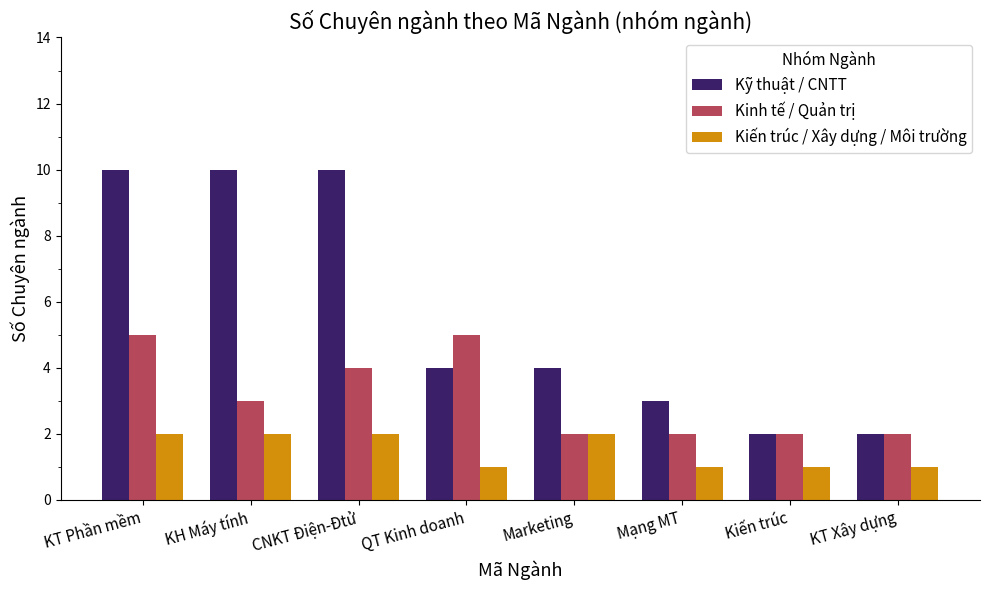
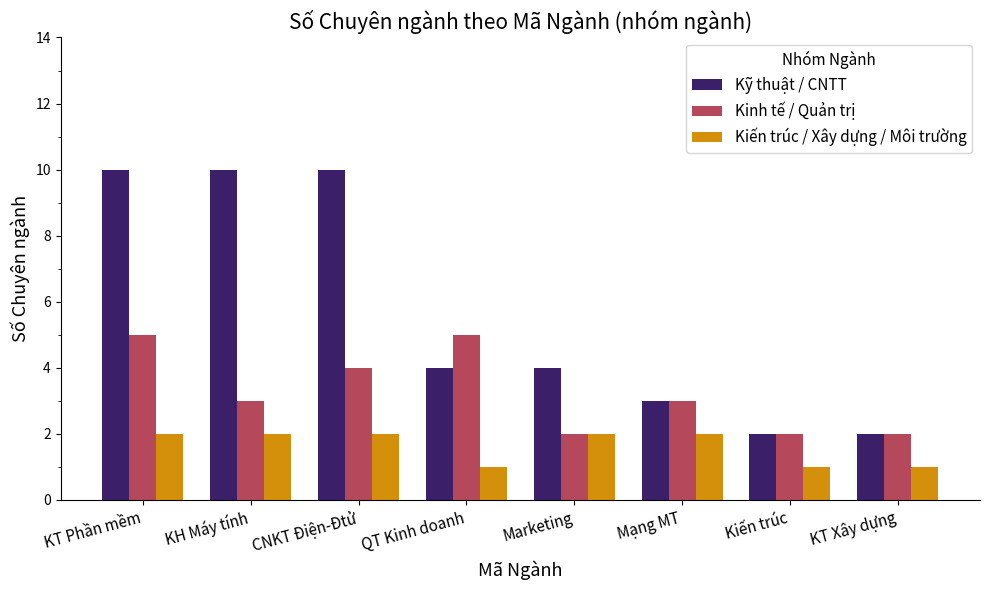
  {
    "Kỹ thuật / CNTT": {
      "KT Phần mềm": 10,
      "KH Máy tính": 10,
      "CNKT Điện-Đtử": 10,
      "QT Kinh doanh": 4,
      "Marketing": 4,
      "Mạng MT": 3,
      "Kiến trúc": 2,
      "KT Xây dựng": 2
    },
    "Kinh tế / Quản trị": {
      "KT Phần mềm": 5,
      "KH Máy tính": 3,
      "CNKT Điện-Đtử": 4,
      "QT Kinh doanh": 5,
      "Marketing": 2,
-     "Mạng MT": 2,
+     "Mạng MT": 3,
      "Kiến trúc": 2,
      "KT Xây dựng": 2
    },
    "Kiến trúc / Xây dựng / Môi trường": {
      "KT Phần mềm": 2,
      "KH Máy tính": 2,
      "CNKT Điện-Đtử": 2,
      "QT Kinh doanh": 1,
      "Marketing": 2,
-     "Mạng MT": 1,
+     "Mạng MT": 2,
      "Kiến trúc": 1,
      "KT Xây dựng": 1
    }
  }
